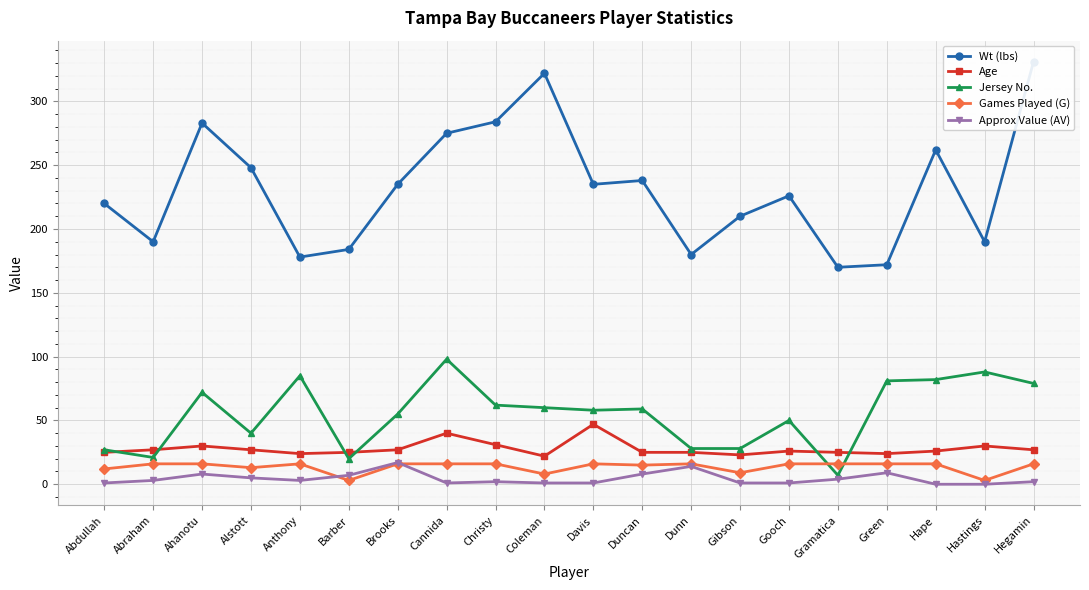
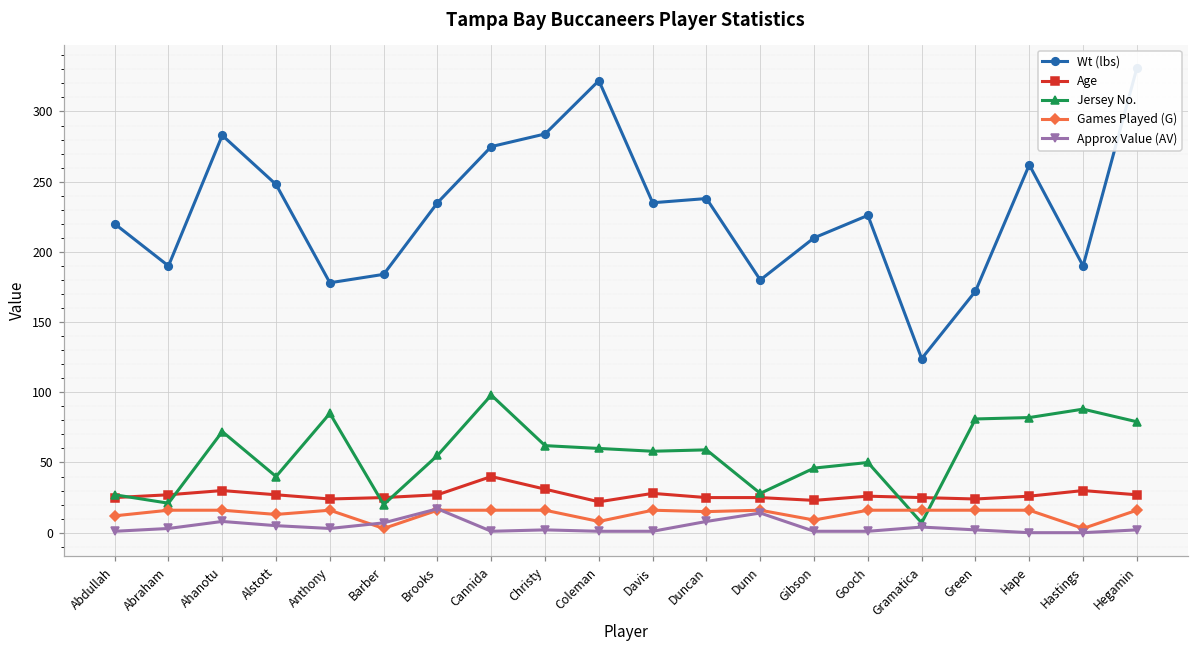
  {
    "Wt (lbs)": {
      "Abdullah": 220,
      "Abraham": 190,
      "Ahanotu": 283,
      "Alstott": 248,
      "Anthony": 178,
      "Barber": 184,
      "Brooks": 235,
      "Cannida": 275,
      "Christy": 284,
      "Coleman": 322,
      "Davis": 235,
      "Duncan": 238,
      "Dunn": 180,
      "Gibson": 210,
      "Gooch": 226,
-     "Gramatica": 170,
+     "Gramatica": 124,
      "Green": 172,
      "Hape": 262,
      "Hastings": 190
    },
    "Age": {
      "Abraham": 27,
      "Ahanotu": 30,
      "Alstott": 27,
      "Anthony": 24,
      "Barber": 25,
      "Brooks": 27,
      "Cannida": 40,
      "Christy": 31,
      "Coleman": 22,
-     "Davis": 47,
+     "Davis": 28,
      "Duncan": 25,
      "Dunn": 25,
      "Gibson": 23,
      "Gooch": 26,
      "Gramatica": 25,
      "Green": 24,
      "Hape": 26,
      "Hastings": 30,
      "Hegamin": 27
    },
    "Jersey No.": {
      "Abraham": 21,
      "Ahanotu": 72,
      "Alstott": 40,
      "Anthony": 85,
      "Barber": 20,
      "Brooks": 55,
      "Cannida": 98,
      "Christy": 62,
      "Coleman": 60,
      "Davis": 58,
      "Duncan": 59,
      "Dunn": 28,
-     "Gibson": 28,
+     "Gibson": 46,
      "Gooch": 50,
      "Gramatica": 7,
      "Green": 81,
      "Hape": 82,
      "Hastings": 88,
      "Hegamin": 79
    },
    "Games Played (G)": {
      "Abdullah": 12,
      "Abraham": 16,
      "Ahanotu": 16,
      "Alstott": 13,
      "Anthony": 16,
      "Barber": 3,
      "Cannida": 16,
      "Christy": 16,
      "Coleman": 8,
      "Davis": 16,
      "Duncan": 15,
      "Dunn": 16,
      "Gibson": 9,
      "Gooch": 16,
      "Gramatica": 16,
      "Green": 16,
      "Hape": 16,
      "Hastings": 3,
      "Hegamin": 16
    },
    "Approx Value (AV)": {
      "Abdullah": 1,
      "Abraham": 3,
      "Ahanotu": 8,
      "Alstott": 5,
      "Anthony": 3,
      "Barber": 7,
      "Cannida": 1,
      "Christy": 2,
      "Coleman": 1,
      "Davis": 1,
      "Duncan": 8,
      "Dunn": 14,
      "Gibson": 1,
      "Gooch": 1,
      "Gramatica": 4,
-     "Green": 9,
+     "Green": 2,
      "Hape": 0,
      "Hastings": 0,
      "Hegamin": 2
    }
  }
